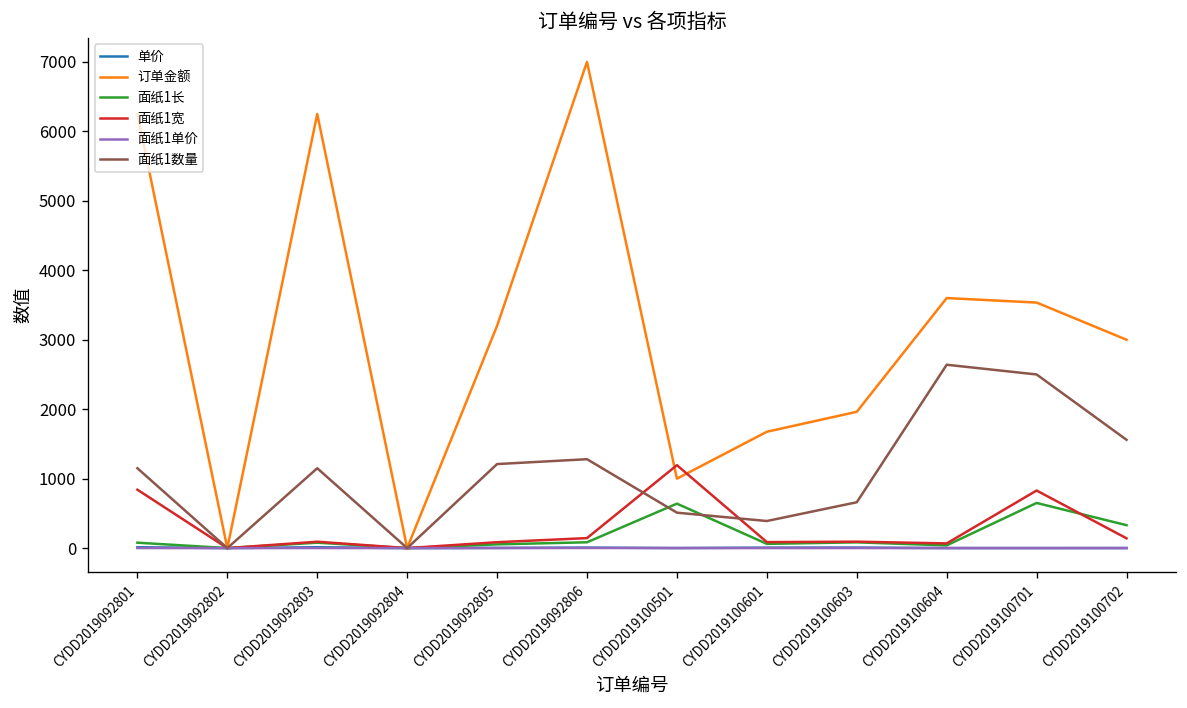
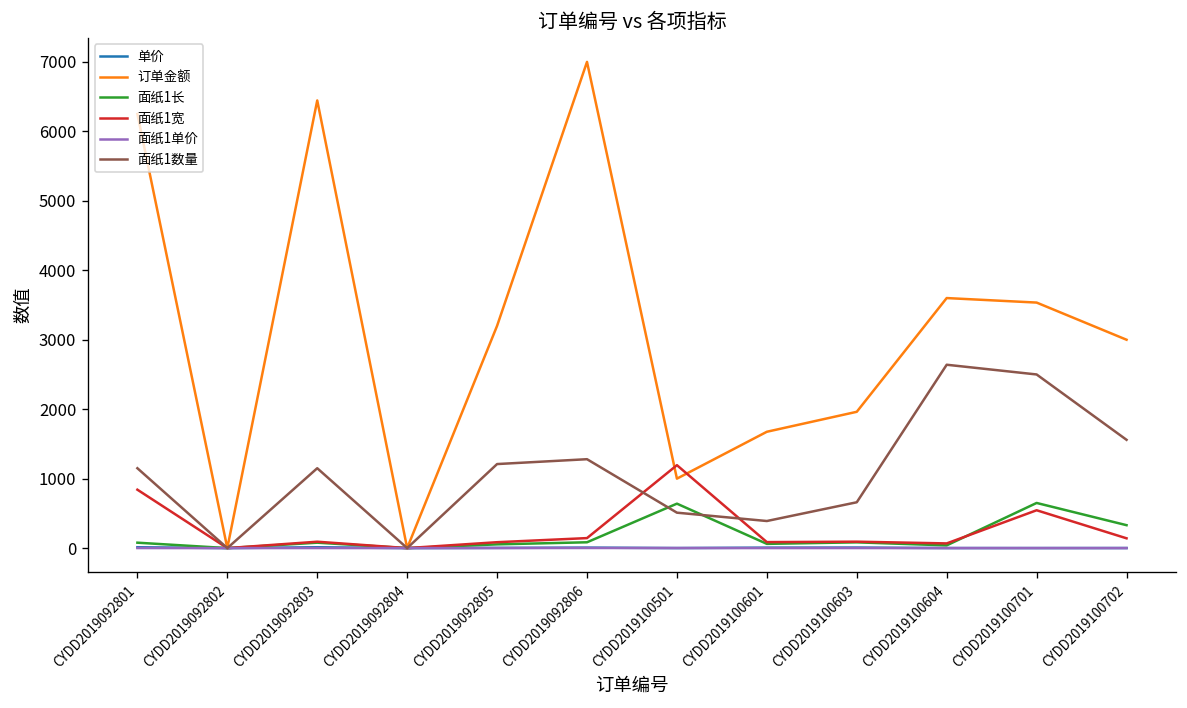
  {
    "订单金额": {
-     "CYDD2019092803": 6300,
+     "CYDD2019092803": 6400,
      "CYDD2019092805": 3200,
      "CYDD2019092806": 7000,
      "CYDD2019100501": 1000,
      "CYDD2019100601": 1700,
      "CYDD2019100603": 2000,
      "CYDD2019100604": 3600,
      "CYDD2019100701": 3500,
      "CYDD2019100702": 3000
    },
    "面纸1长": {
      "CYDD2019092801": 100,
      "CYDD2019092806": 100,
      "CYDD2019100501": 600,
      "CYDD2019100701": 700,
      "CYDD2019100702": 300
    },
    "面纸1宽": {
      "CYDD2019092801": 800,
      "CYDD2019092806": 100,
      "CYDD2019100501": 1200,
-     "CYDD2019100701": 800,
+     "CYDD2019100701": 500,
      "CYDD2019100702": 100
    },
    "面纸1数量": {
      "CYDD2019092801": 1200,
      "CYDD2019092803": 1200,
      "CYDD2019092805": 1200,
      "CYDD2019092806": 1300,
      "CYDD2019100501": 500,
      "CYDD2019100601": 400,
      "CYDD2019100603": 700,
      "CYDD2019100604": 2600,
      "CYDD2019100701": 2500,
      "CYDD2019100702": 1600
    }
  }
